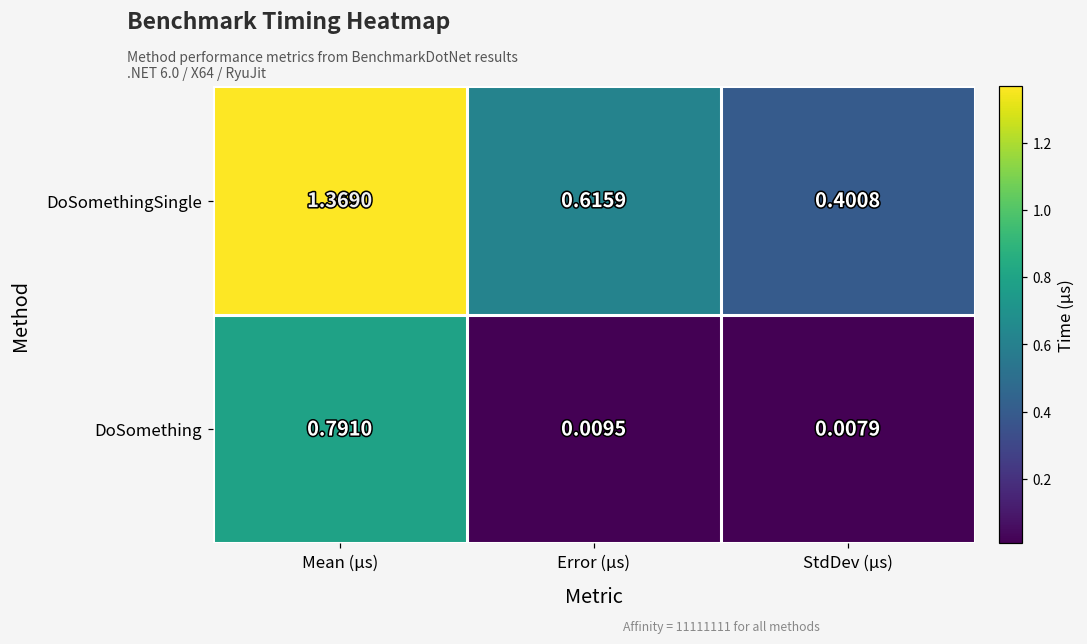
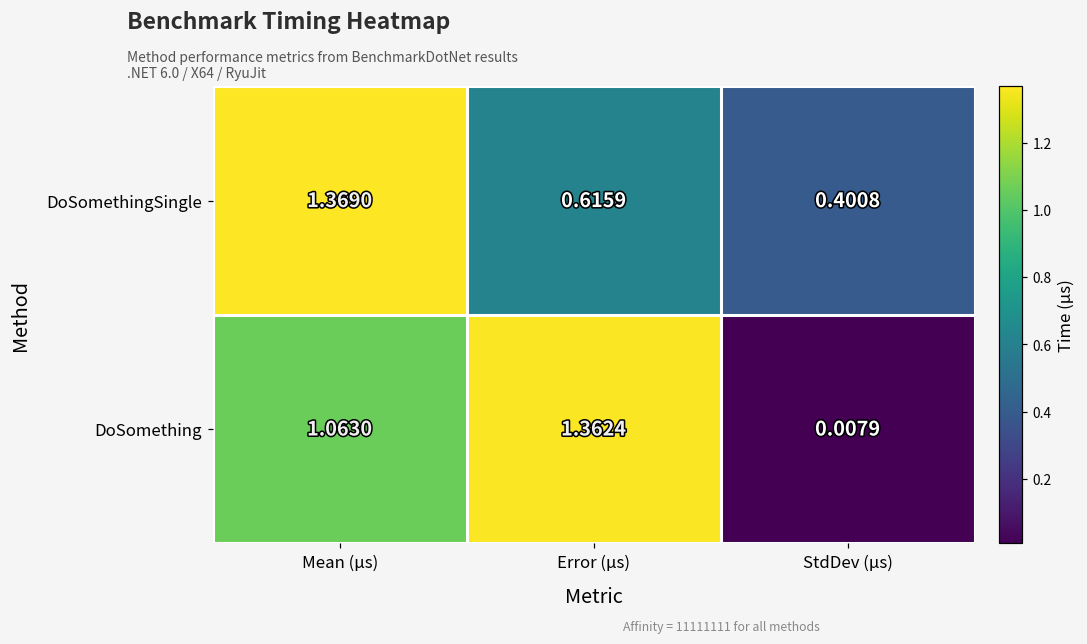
  {
    "DoSomethingSingle": {
      "Mean (μs)": 1.3690,
      "Error (μs)": 0.6159,
      "StdDev (μs)": 0.4008
    },
    "DoSomething": {
-     "Mean (μs)": 0.7910,
-     "Error (μs)": 0.0095,
+     "Mean (μs)": 1.0630,
+     "Error (μs)": 1.3624,
      "StdDev (μs)": 0.0079
    }
  }
